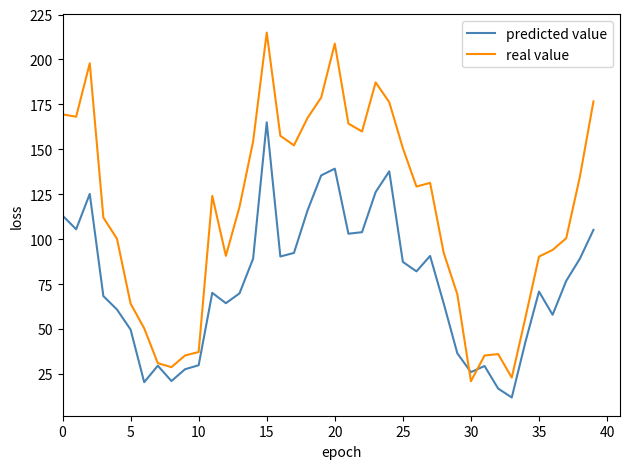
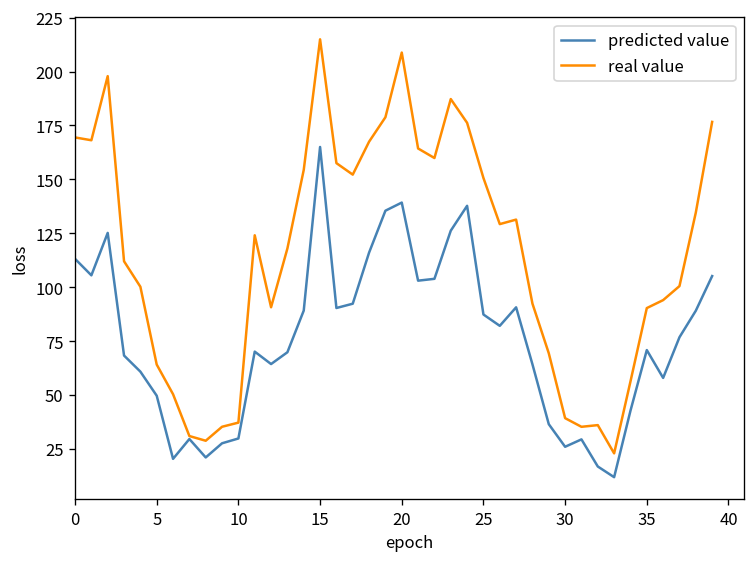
  {
    "predicted value": {
      "0": 113,
      "5": 50,
      "10": 30,
      "15": 165,
      "20": 139,
      "25": 87,
      "30": 26,
      "35": 71
    },
    "real value": {
      "0": 169,
      "5": 64,
      "10": 37,
      "15": 215,
      "20": 209,
      "25": 151,
-     "30": 21,
+     "30": 39,
      "35": 90
    }
  }
